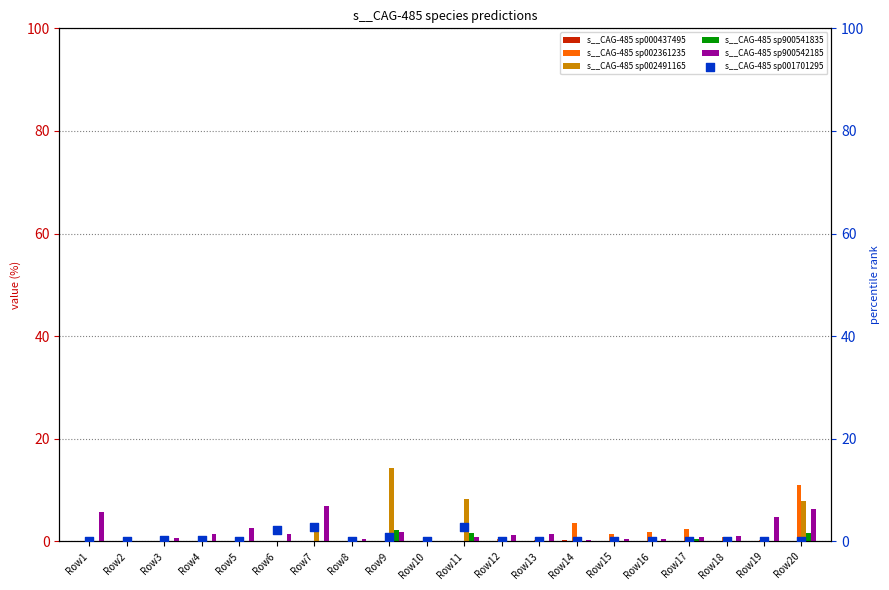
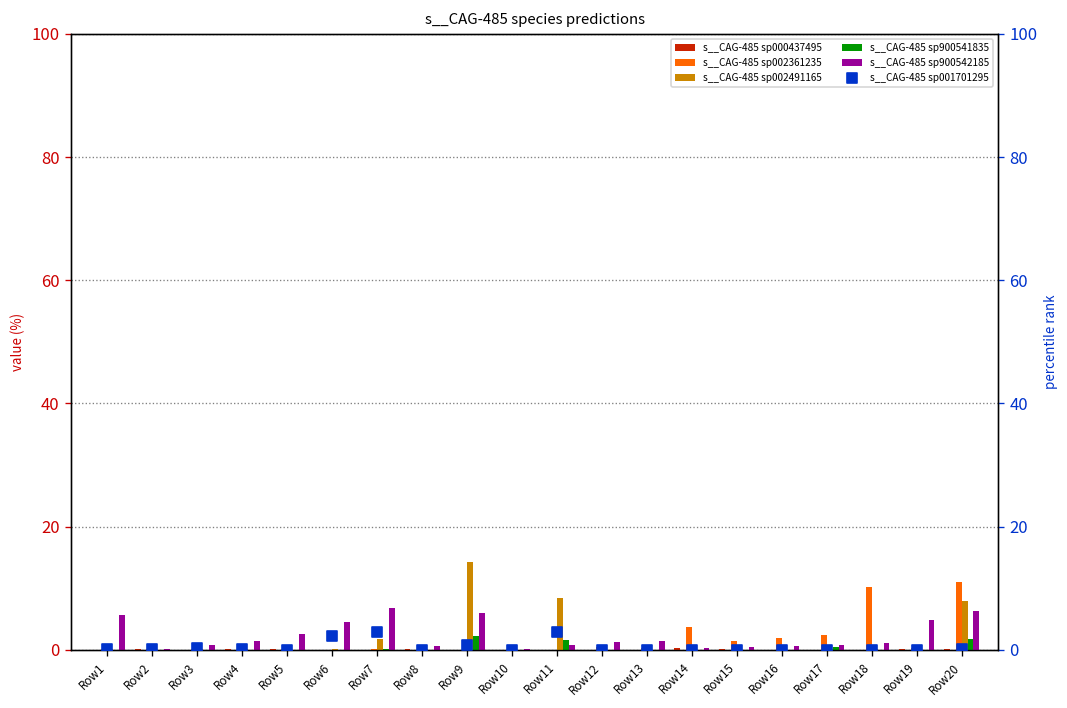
  {
    "s__CAG-485 sp002361235": {
      "Row12": 1,
      "Row14": 4,
      "Row15": 1,
      "Row16": 2,
      "Row17": 2,
-     "Row18": 1,
+     "Row18": 10,
      "Row20": 11
    },
    "s__CAG-485 sp002491165": {
      "Row7": 2,
      "Row9": 14,
      "Row11": 8,
      "Row20": 8
    },
    "s__CAG-485 sp900541835": {
      "Row9": 2,
      "Row11": 2,
      "Row20": 2
    },
    "s__CAG-485 sp900542185": {
      "Row1": 6,
      "Row3": 1,
      "Row4": 1,
      "Row5": 3,
-     "Row6": 1,
+     "Row6": 4,
      "Row7": 7,
      "Row8": 1,
-     "Row9": 2,
+     "Row9": 6,
      "Row11": 1,
      "Row12": 1,
      "Row13": 1,
      "Row16": 1,
      "Row17": 1,
      "Row18": 1,
      "Row19": 5,
      "Row20": 6
    }
  }
